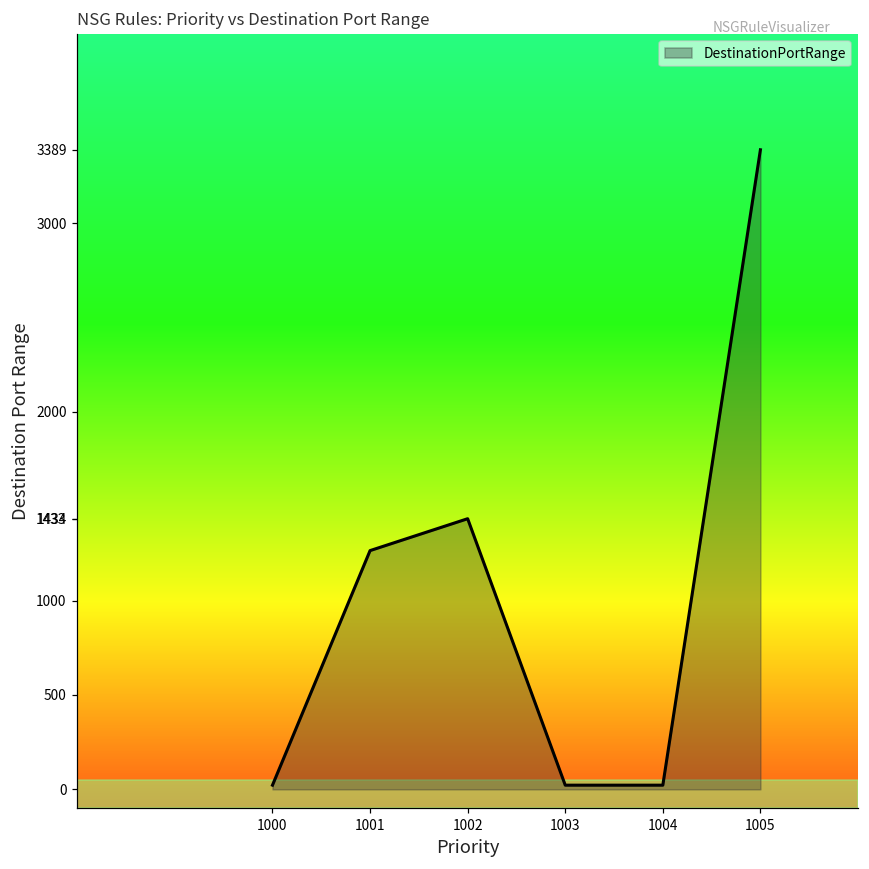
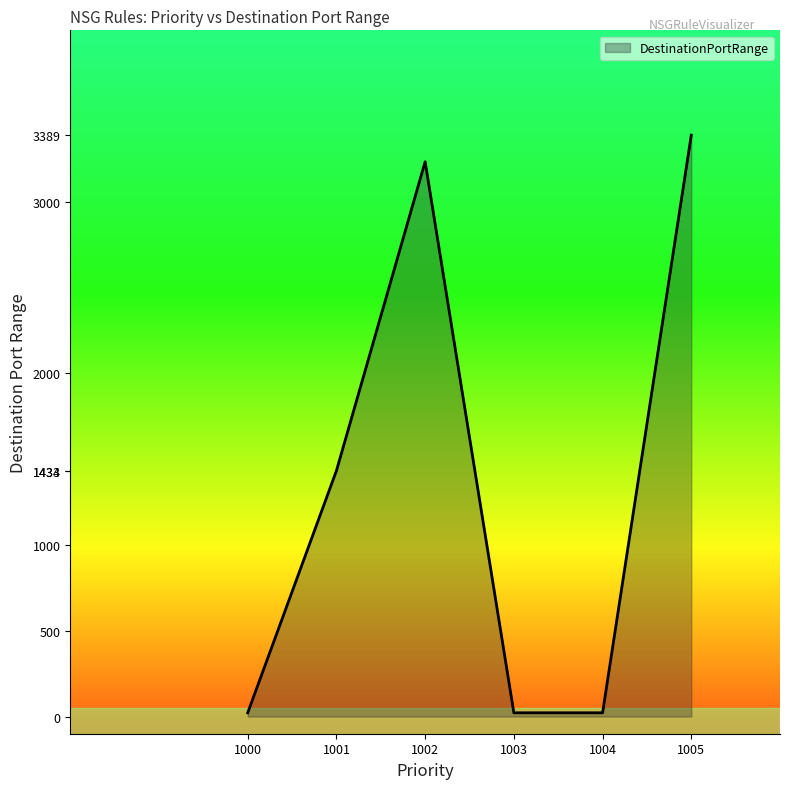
  {
-   "1001": 1270,
-   "1002": 1430,
+   "1001": 1430,
+   "1002": 3230,
    "1005": 3390
  }
